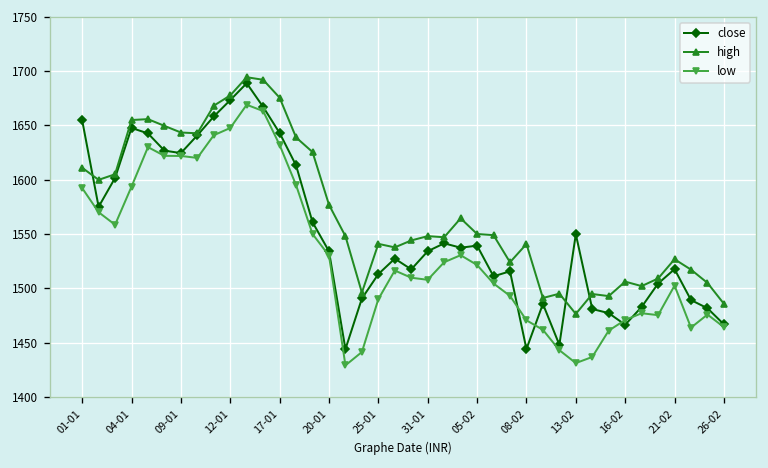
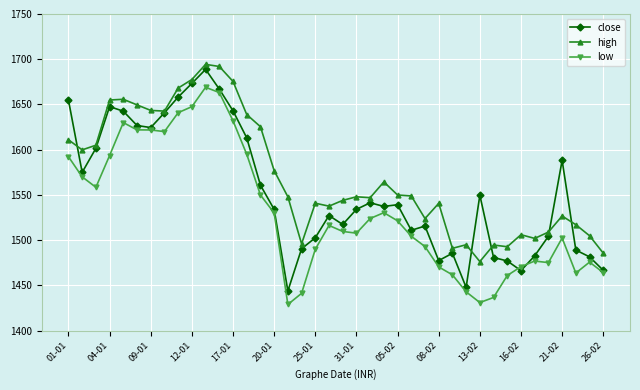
  {
    "close": {
      "01-01": 1650,
      "04-01": 1650,
      "12-01": 1670,
      "17-01": 1640,
      "20-01": 1530,
-     "25-01": 1510,
+     "25-01": 1500,
      "31-01": 1530,
      "05-02": 1540,
-     "08-02": 1440,
+     "08-02": 1480,
      "13-02": 1550,
      "16-02": 1470,
-     "21-02": 1520
+     "21-02": 1590
    }
  }
